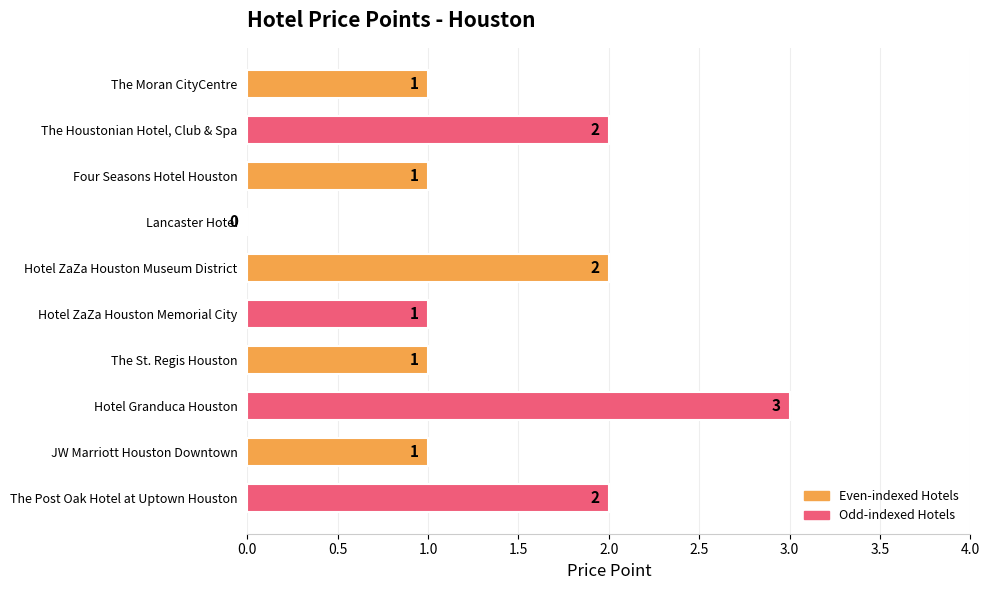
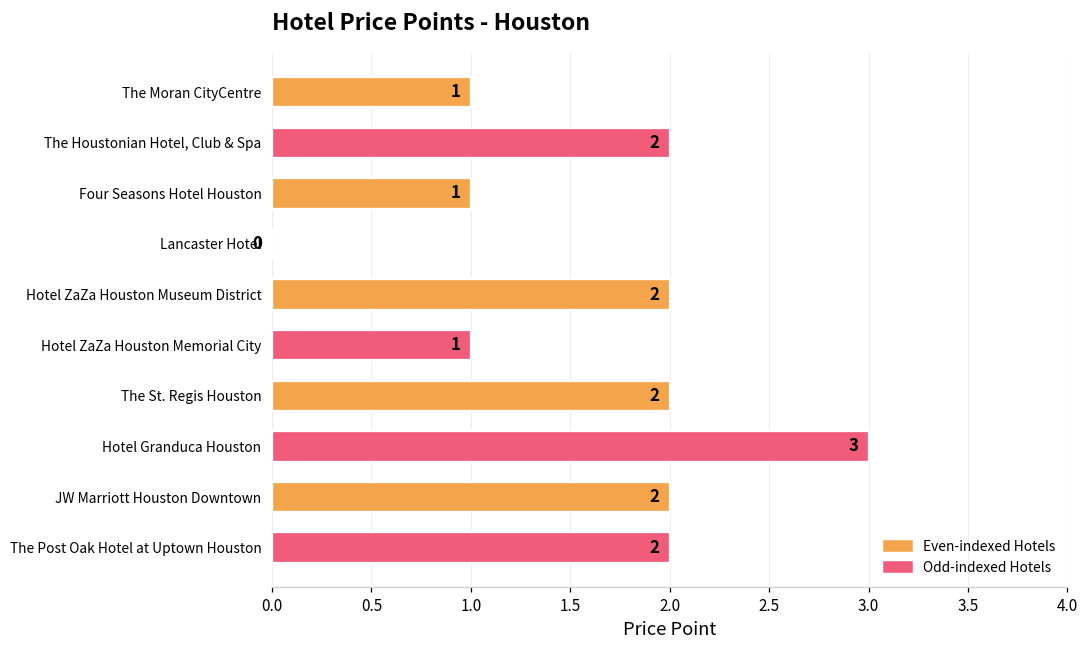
  {
    "The Moran CityCentre": 1,
    "The Houstonian Hotel, Club & Spa": 2,
    "Four Seasons Hotel Houston": 1,
    "Lancaster Hotel": 0,
    "Hotel ZaZa Houston Museum District": 2,
    "Hotel ZaZa Houston Memorial City": 1,
-   "The St. Regis Houston": 1,
+   "The St. Regis Houston": 2,
    "Hotel Granduca Houston": 3,
-   "JW Marriott Houston Downtown": 1,
+   "JW Marriott Houston Downtown": 2,
    "The Post Oak Hotel at Uptown Houston": 2
  }
